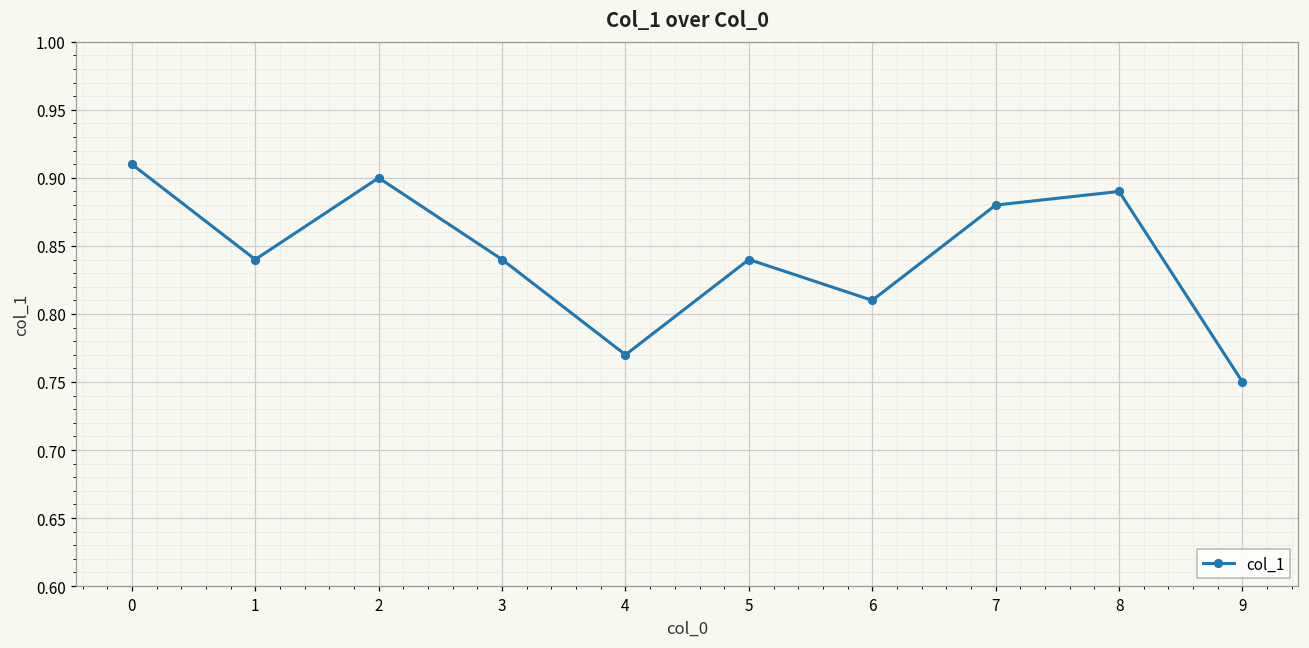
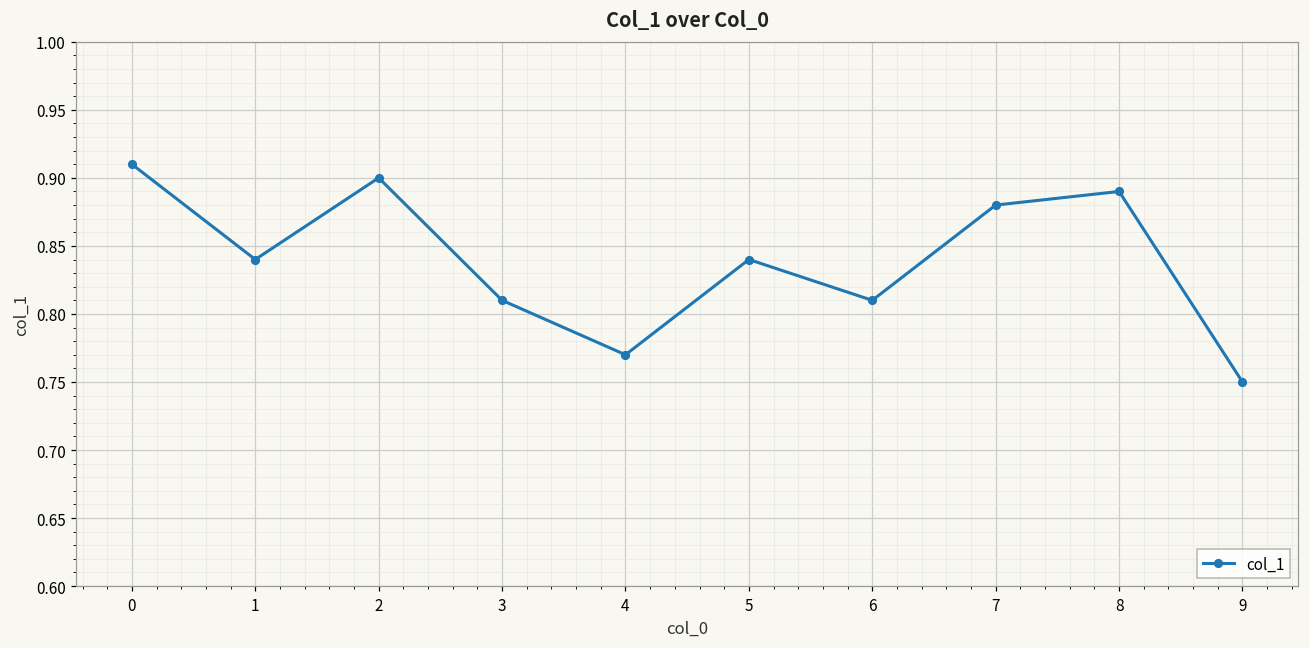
  {
    "0": 0.91,
    "1": 0.84,
    "2": 0.90,
-   "3": 0.84,
+   "3": 0.81,
    "4": 0.77,
    "5": 0.84,
    "6": 0.81,
    "7": 0.88,
    "8": 0.89,
    "9": 0.75
  }
